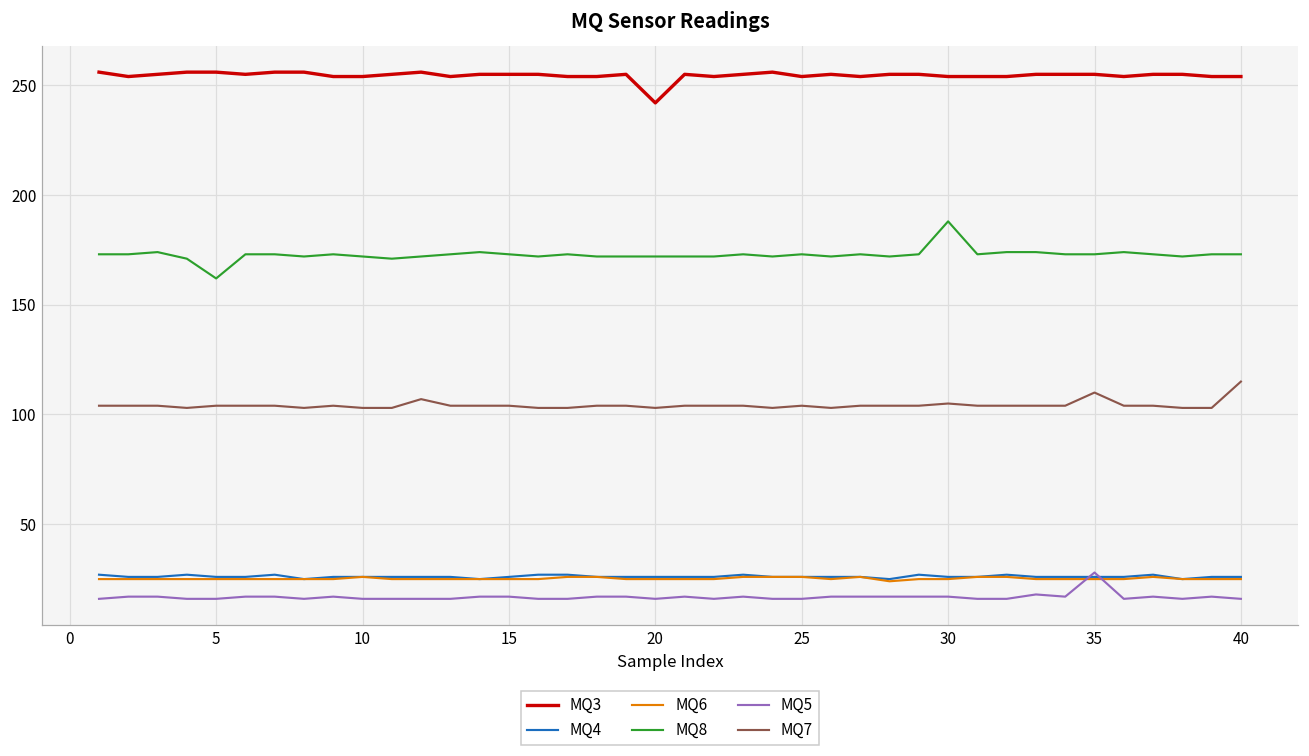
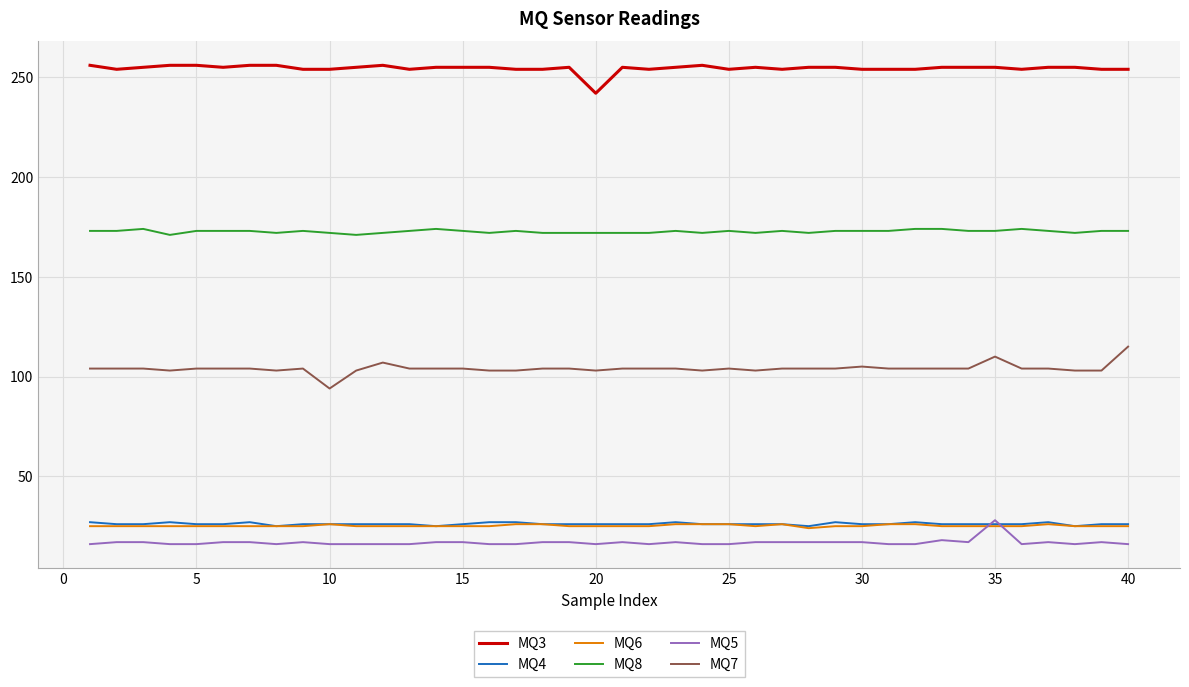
  {
    "MQ3": {
      "5": 256,
      "10": 254,
      "15": 255,
      "20": 242,
      "25": 254,
      "30": 254,
      "35": 255,
      "40": 254
    },
    "MQ8": {
-     "5": 162,
+     "5": 173,
      "10": 172,
      "15": 173,
      "20": 172,
      "25": 173,
-     "30": 188,
+     "30": 173,
      "35": 173,
      "40": 173
    },
    "MQ5": {
      "5": 16,
      "10": 16,
      "15": 17,
      "20": 16,
      "25": 16,
      "30": 17,
      "35": 28,
      "40": 16
    },
    "MQ7": {
      "5": 104,
-     "10": 103,
+     "10": 94,
      "15": 104,
      "20": 103,
      "25": 104,
      "30": 105,
      "35": 110,
      "40": 115
    }
  }
